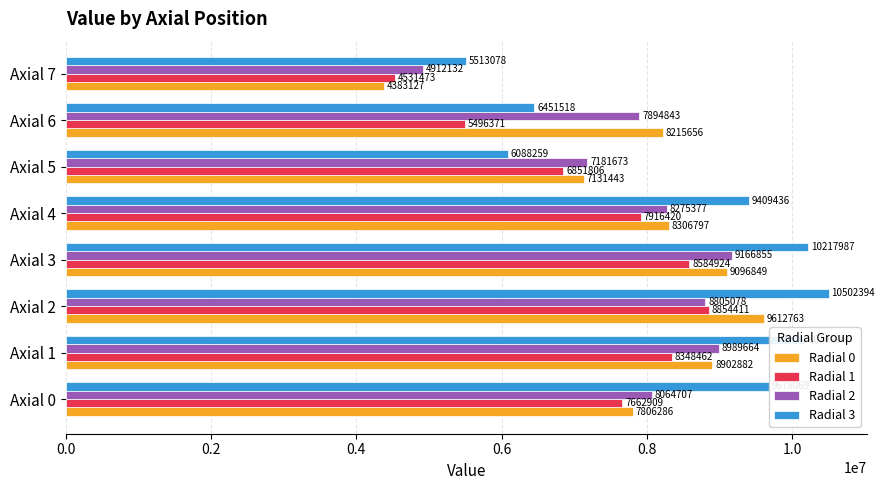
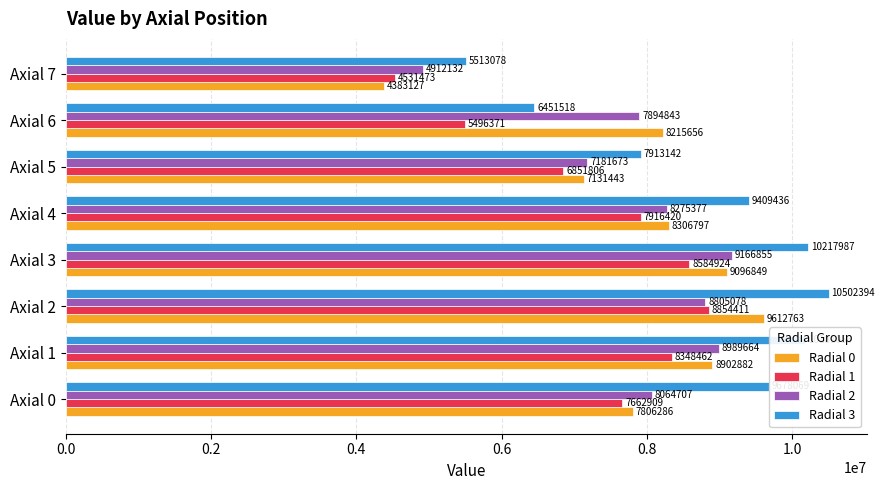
  {
    "Radial 0": {
      "Axial 7": 4383127,
      "Axial 6": 8215656,
      "Axial 5": 7131443,
      "Axial 4": 8306797,
      "Axial 3": 9096849,
      "Axial 2": 9612763,
      "Axial 1": 8902882,
      "Axial 0": 7806286
    },
    "Radial 1": {
      "Axial 7": 4531473,
      "Axial 6": 5496371,
      "Axial 5": 6851806,
      "Axial 4": 7916420,
      "Axial 3": 8584924,
      "Axial 1": 8348462,
      "Axial 0": 7662909
    },
    "Radial 2": {
      "Axial 7": 4912132,
      "Axial 6": 7894843,
      "Axial 5": 7181673,
      "Axial 4": 8275377,
      "Axial 3": 9166855,
      "Axial 1": 8989664,
      "Axial 0": 8064707
    },
    "Radial 3": {
      "Axial 7": 5513078,
      "Axial 6": 6451518,
-     "Axial 5": 6088259,
+     "Axial 5": 7913142,
      "Axial 4": 9409436,
      "Axial 3": 10217987,
      "Axial 2": 10502394
    }
  }
